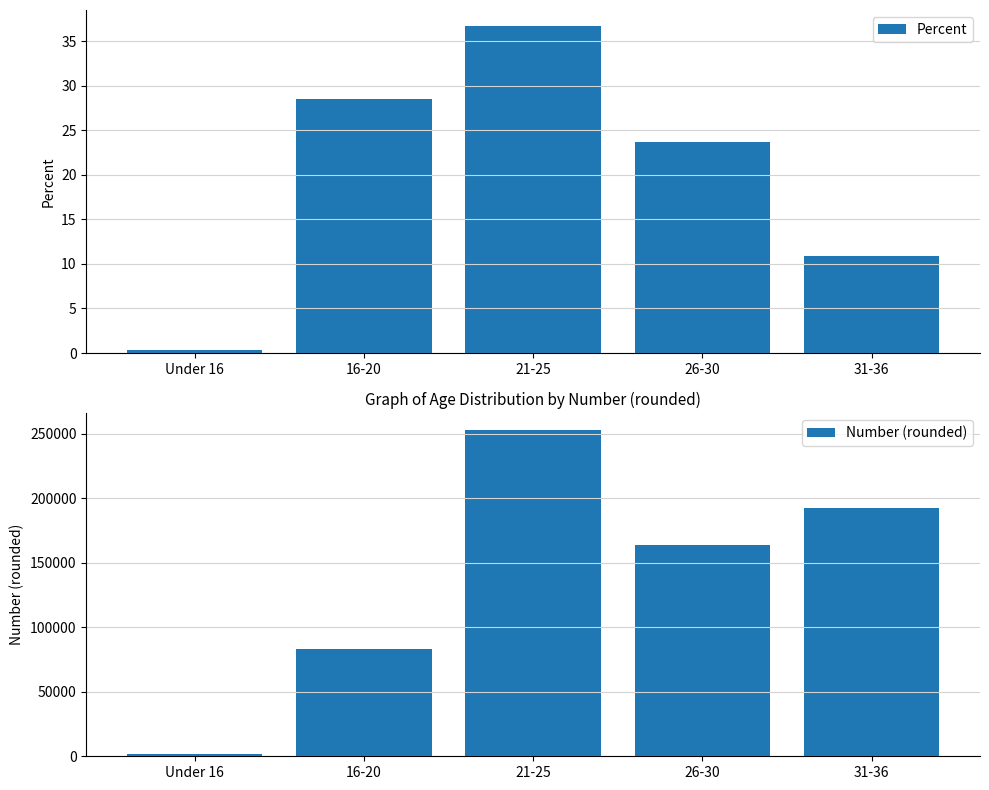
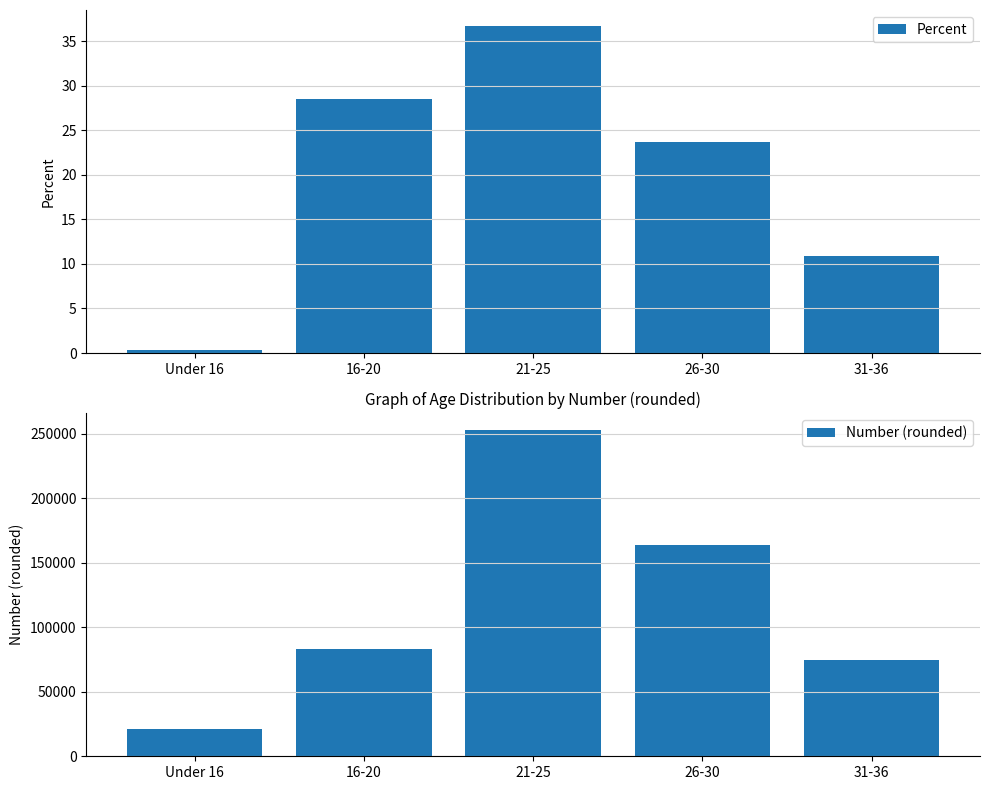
  {
    "Graph of Age Distribution by Number (rounded)": {
-     "Under 16": 2000,
+     "Under 16": 21000,
      "16-20": 83000,
      "21-25": 253000,
      "26-30": 163000,
-     "31-36": 192000
+     "31-36": 75000
    }
  }
